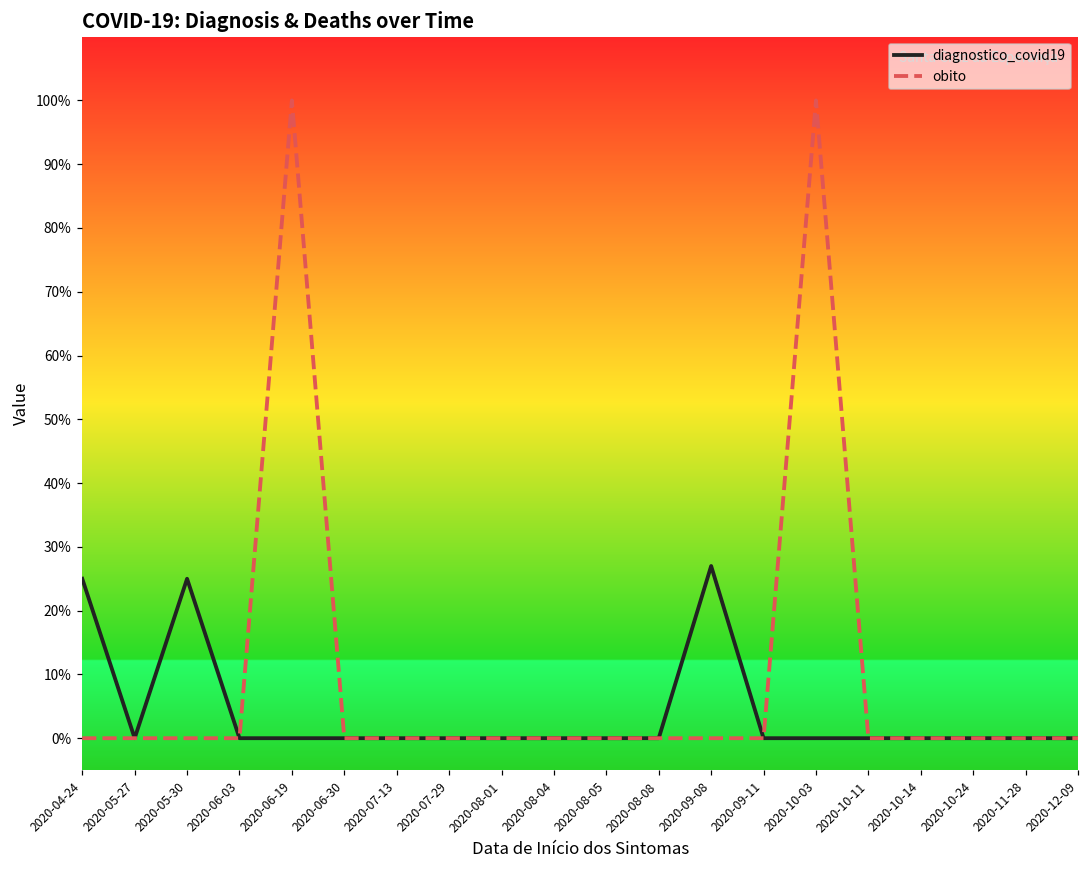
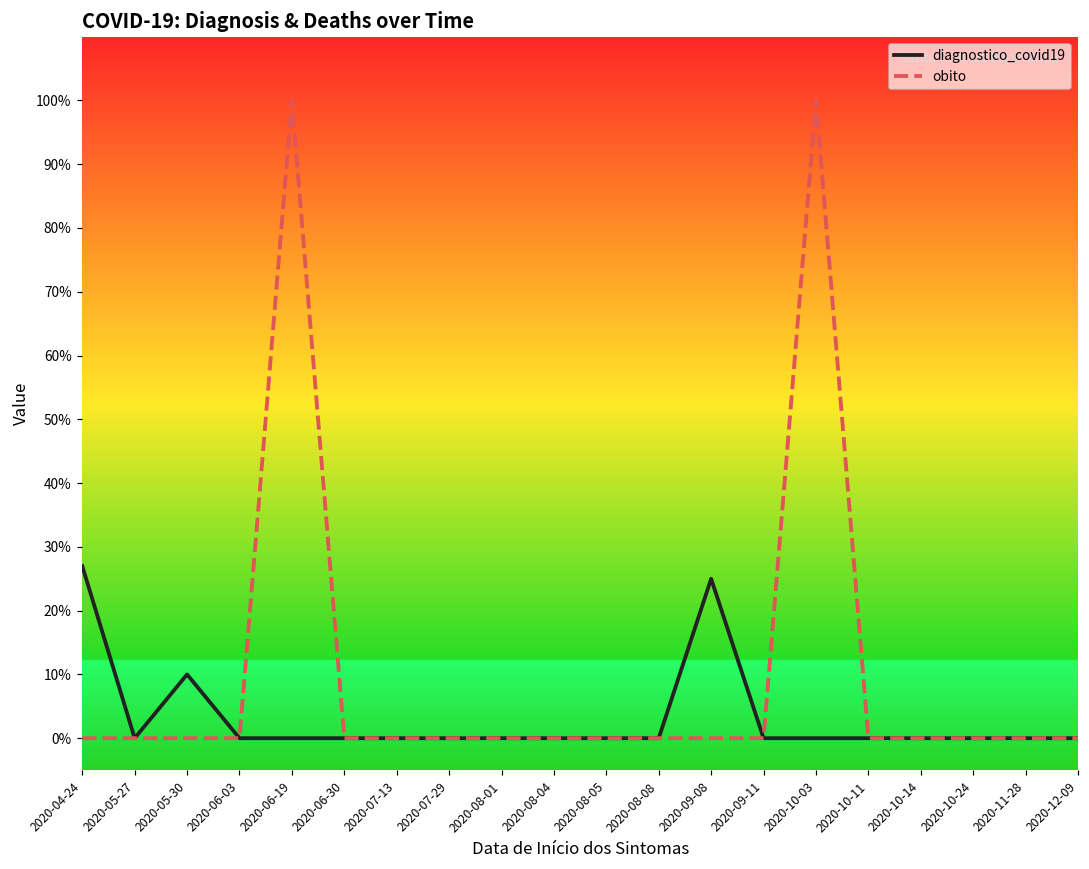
  {
    "diagnostico_covid19": {
-     "2020-04-24": "25%",
-     "2020-05-30": "25%",
+     "2020-04-24": "27%",
+     "2020-05-30": "10%",
      "2020-06-19": "0%",
-     "2020-09-08": "27%",
+     "2020-09-08": "25%",
      "2020-10-03": "0%"
    },
    "obito": {
      "2020-04-24": "0%",
      "2020-05-30": "0%",
      "2020-06-19": "100%",
      "2020-09-08": "0%",
      "2020-10-03": "100%"
    }
  }
